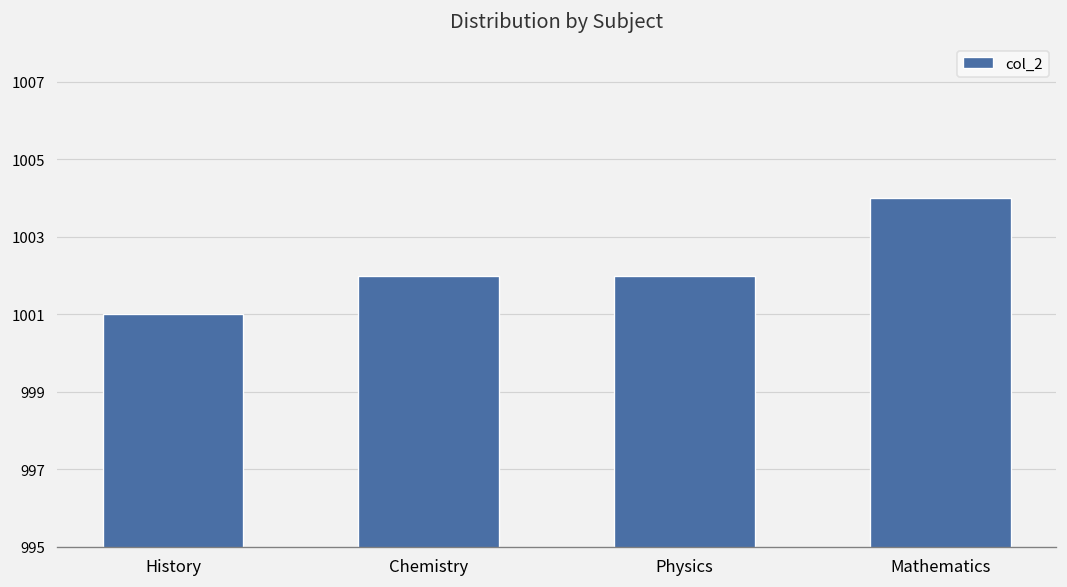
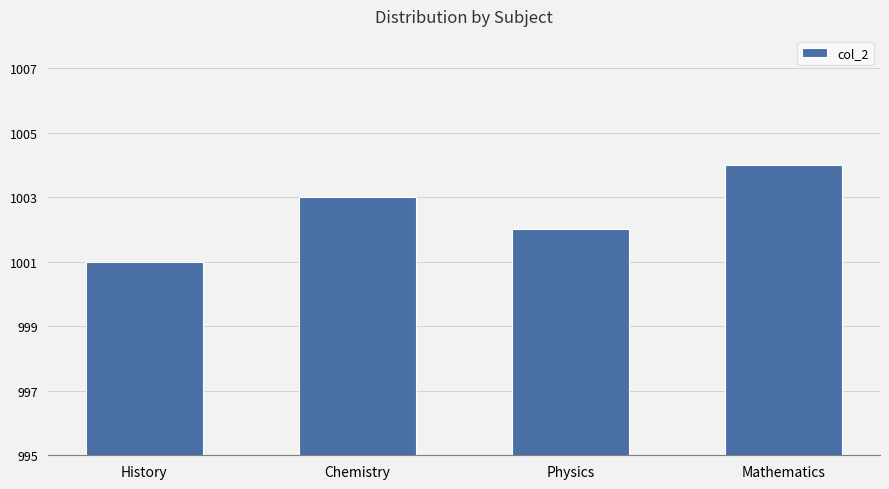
  {
    "History": 1001,
-   "Chemistry": 1002,
+   "Chemistry": 1003,
    "Physics": 1002,
    "Mathematics": 1004
  }
